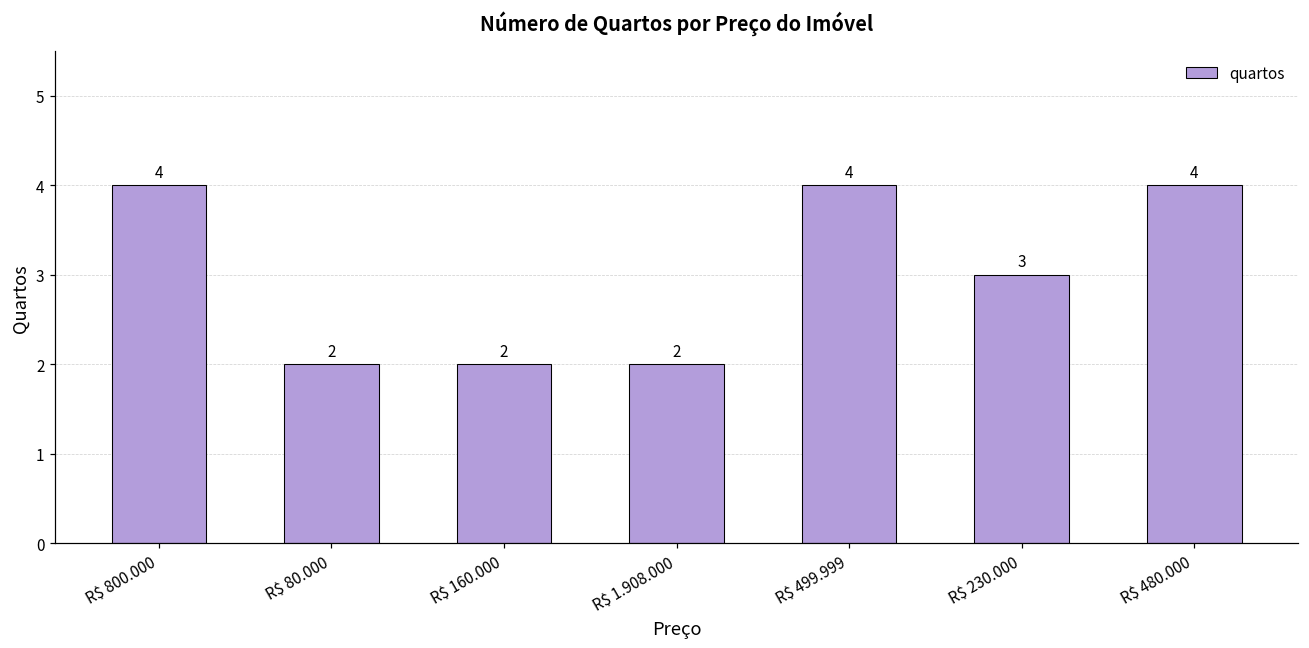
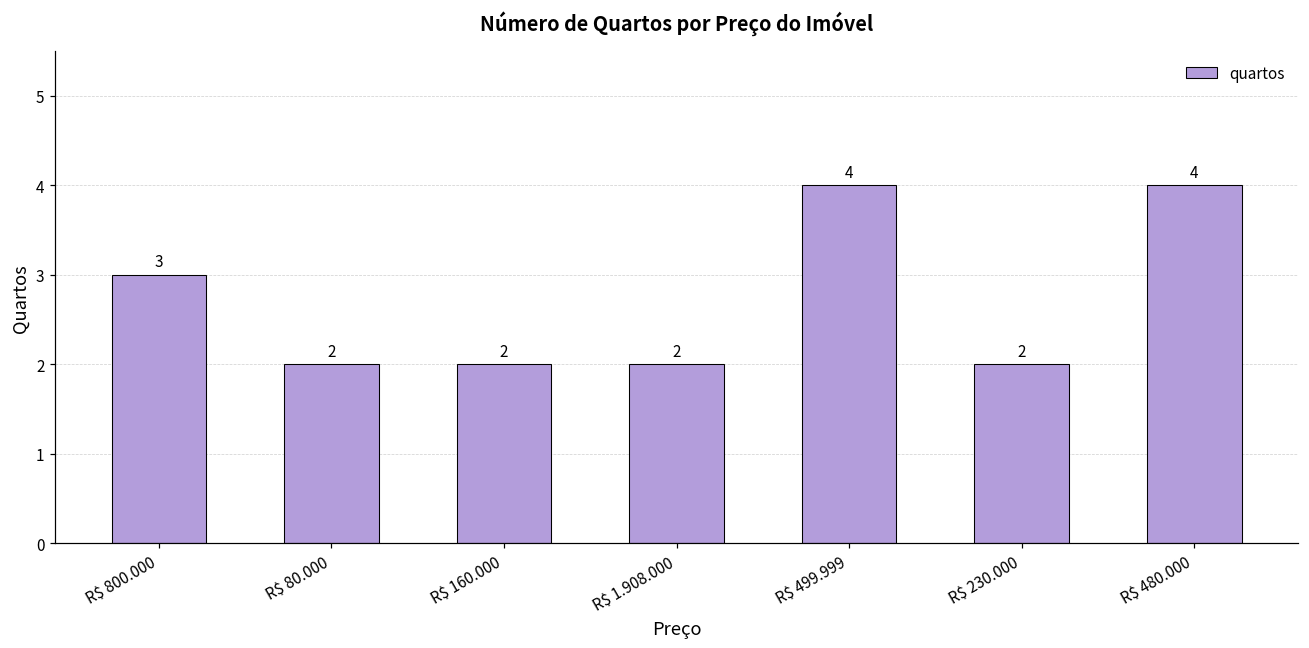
  {
-   "R$ 800.000": 4,
+   "R$ 800.000": 3,
    "R$ 80.000": 2,
    "R$ 160.000": 2,
    "R$ 1.908.000": 2,
    "R$ 499.999": 4,
-   "R$ 230.000": 3,
+   "R$ 230.000": 2,
    "R$ 480.000": 4
  }
